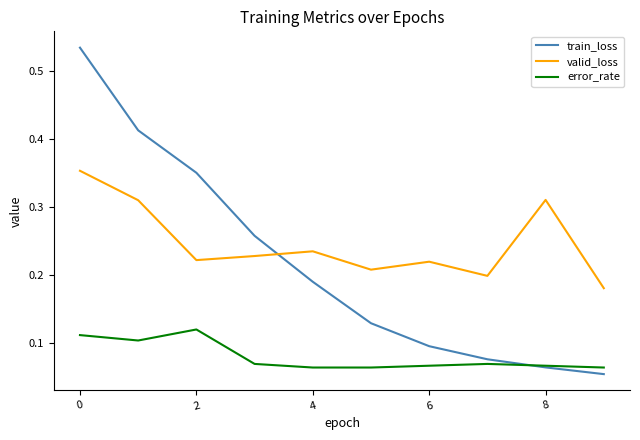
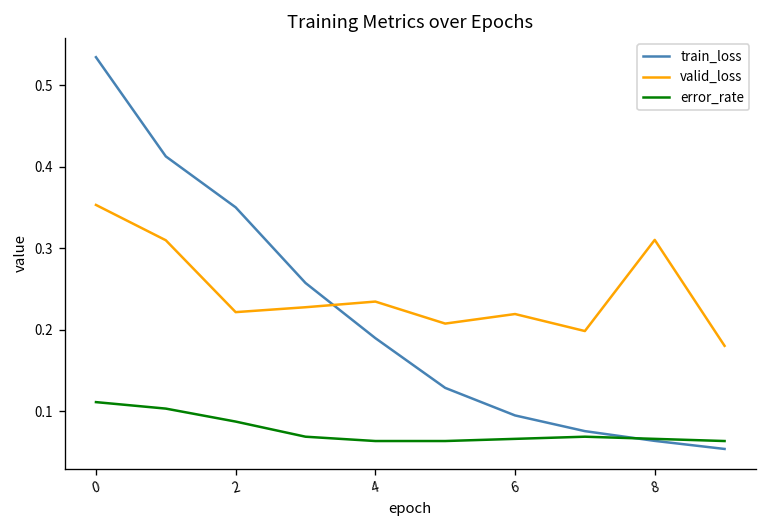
  {
    "train_loss": {
      "0": 0.53,
      "2": 0.35,
      "4": 0.19,
      "6": 0.10
    },
    "valid_loss": {
      "0": 0.35,
      "2": 0.22,
      "4": 0.23,
      "6": 0.22,
      "8": 0.31
    },
    "error_rate": {
      "0": 0.11,
-     "2": 0.12,
+     "2": 0.09,
      "4": 0.06,
      "6": 0.07
    }
  }
